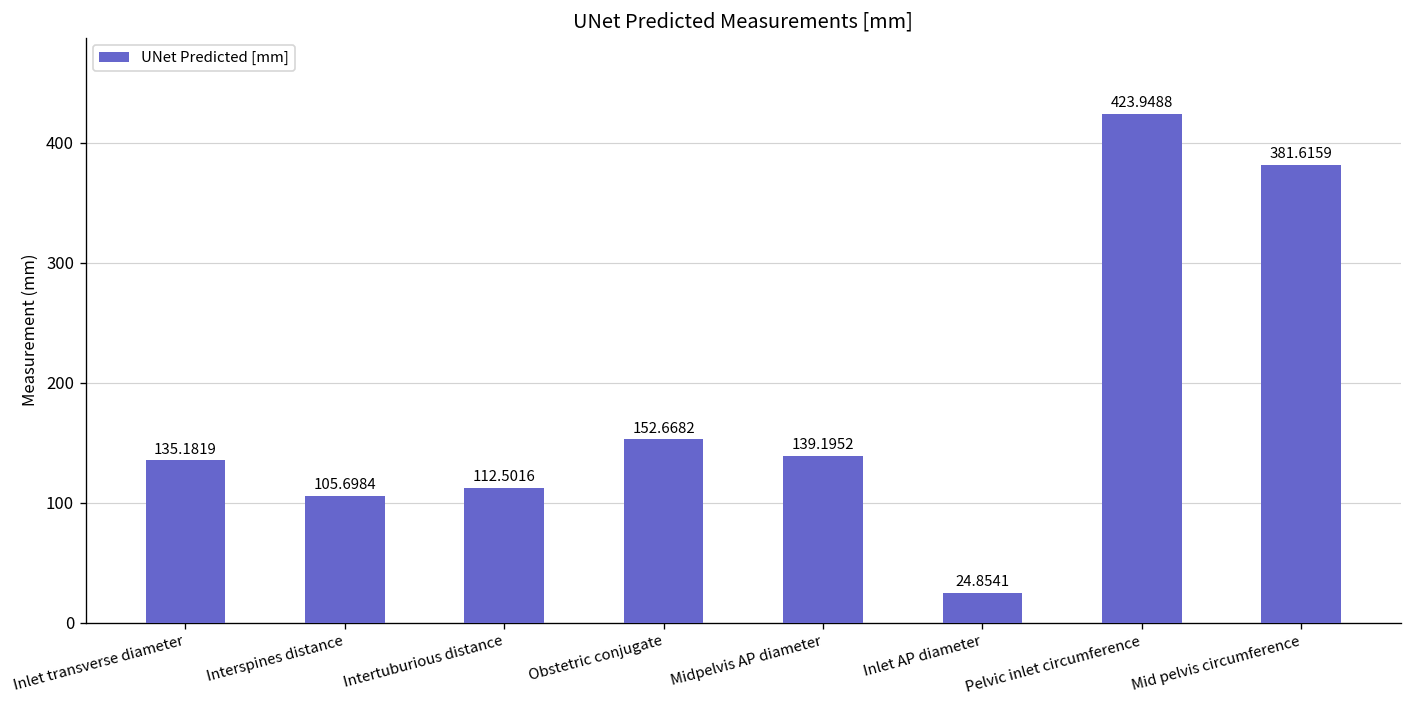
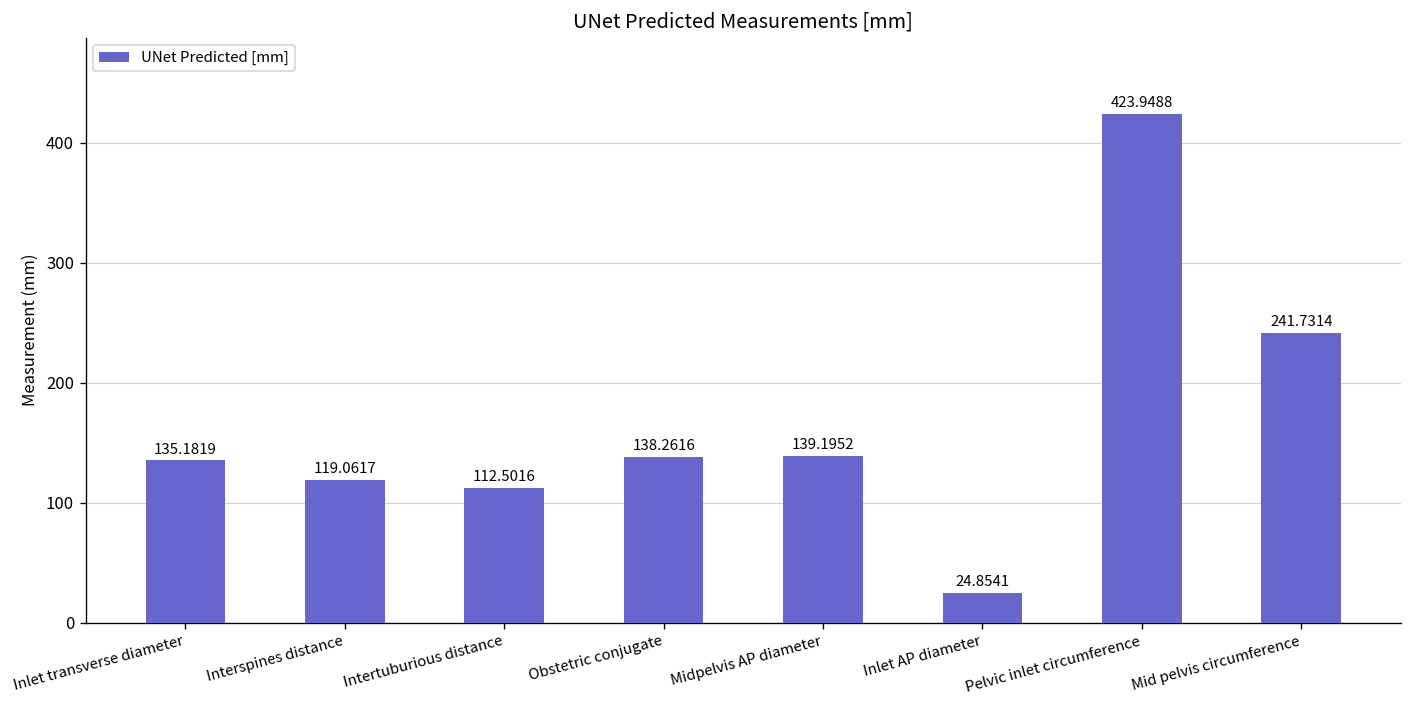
  {
    "Inlet transverse diameter": 135.1819,
-   "Interspines distance": 105.6984,
+   "Interspines distance": 119.0617,
    "Intertuburious distance": 112.5016,
-   "Obstetric conjugate": 152.6682,
+   "Obstetric conjugate": 138.2616,
    "Midpelvis AP diameter": 139.1952,
    "Inlet AP diameter": 24.8541,
    "Pelvic inlet circumference": 423.9488,
-   "Mid pelvis circumference": 381.6159
+   "Mid pelvis circumference": 241.7314
  }
